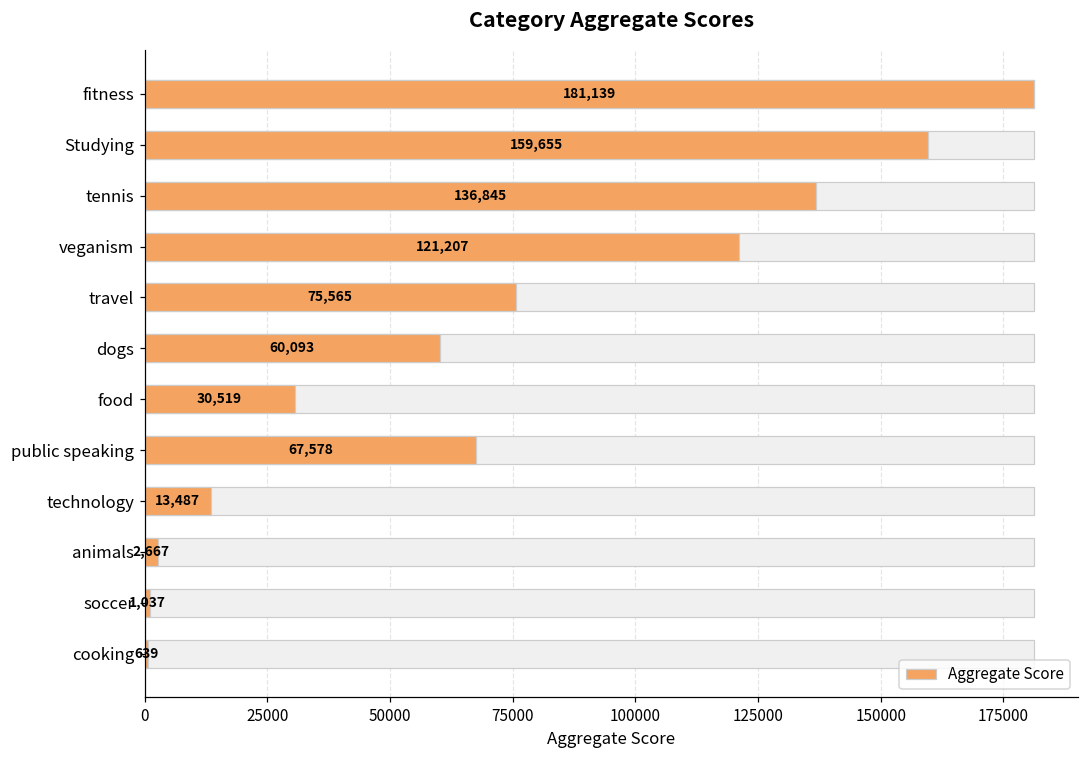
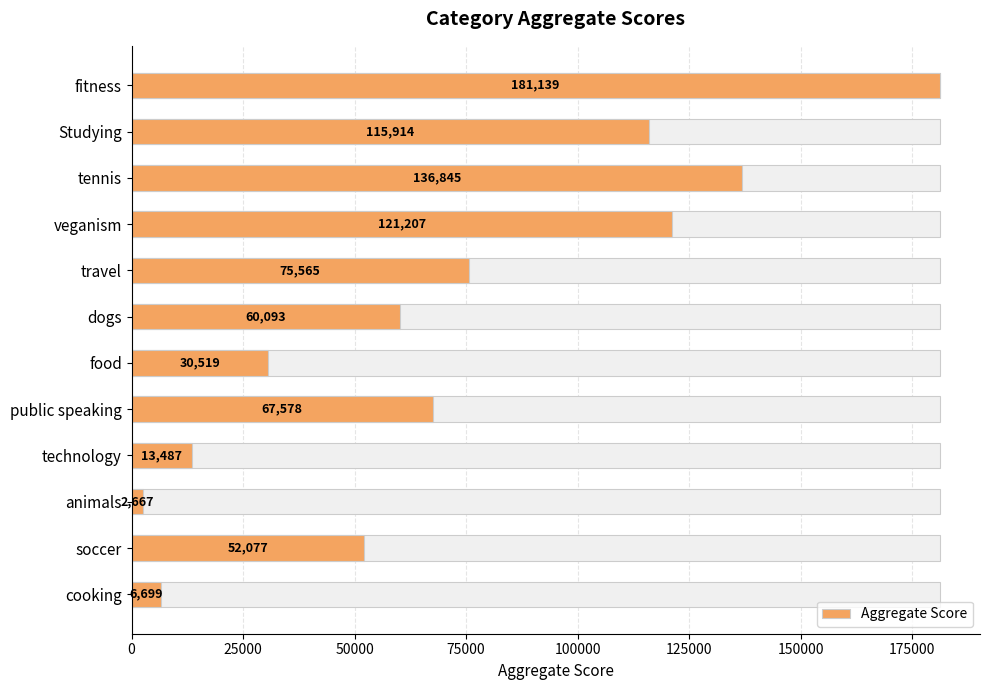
  {
    "Aggregate Score": {
      "fitness": "181,139",
-     "Studying": "159,655",
-     "soccer": "1,037",
-     "cooking": "639"
+     "Studying": "115,914",
+     "soccer": "52,077",
+     "cooking": "6,699"
    }
  }
